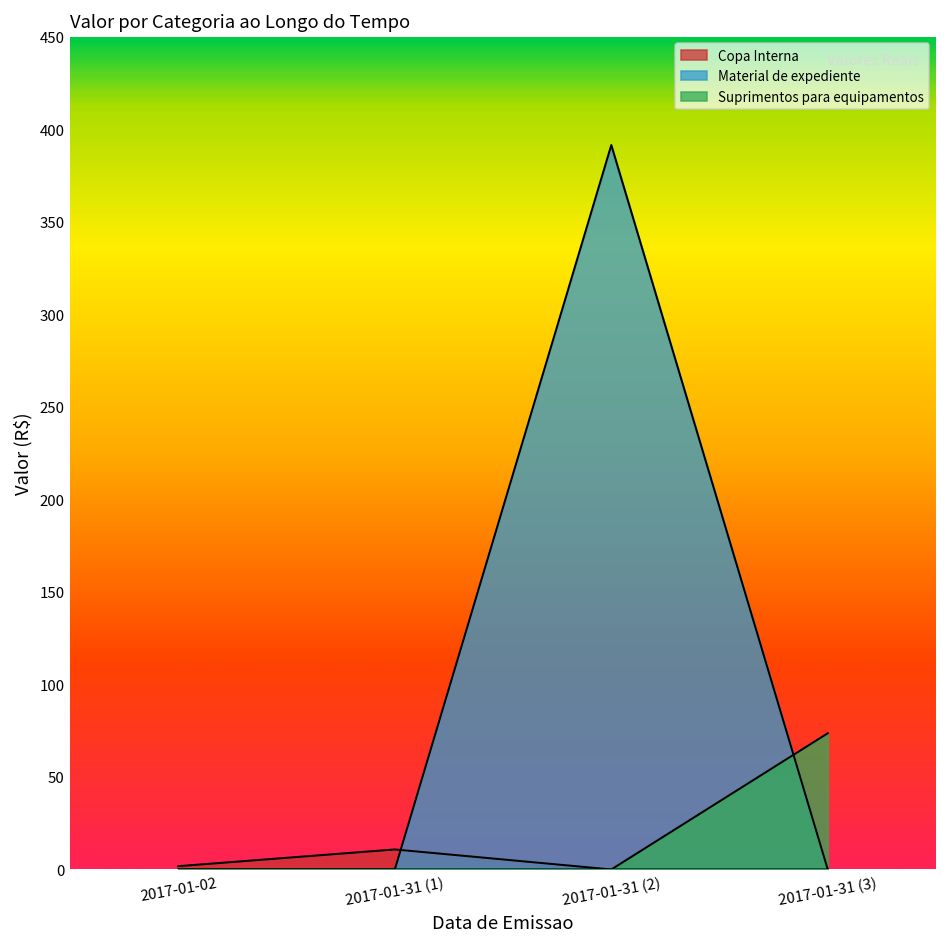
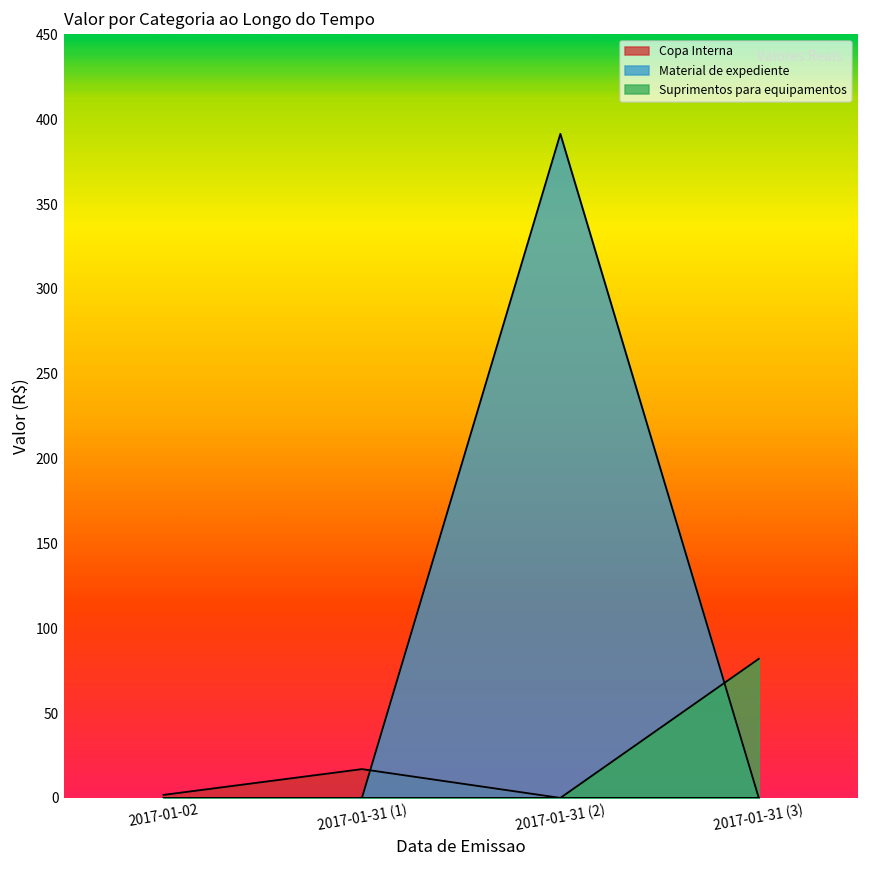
  {
    "Copa Interna": {
      "2017-01-02": 2,
-     "2017-01-31 (1)": 11
+     "2017-01-31 (1)": 17
    },
    "Material de expediente": {
      "2017-01-31 (2)": 391
    },
    "Suprimentos para equipamentos": {
-     "2017-01-31 (3)": 74
+     "2017-01-31 (3)": 82
    }
  }
